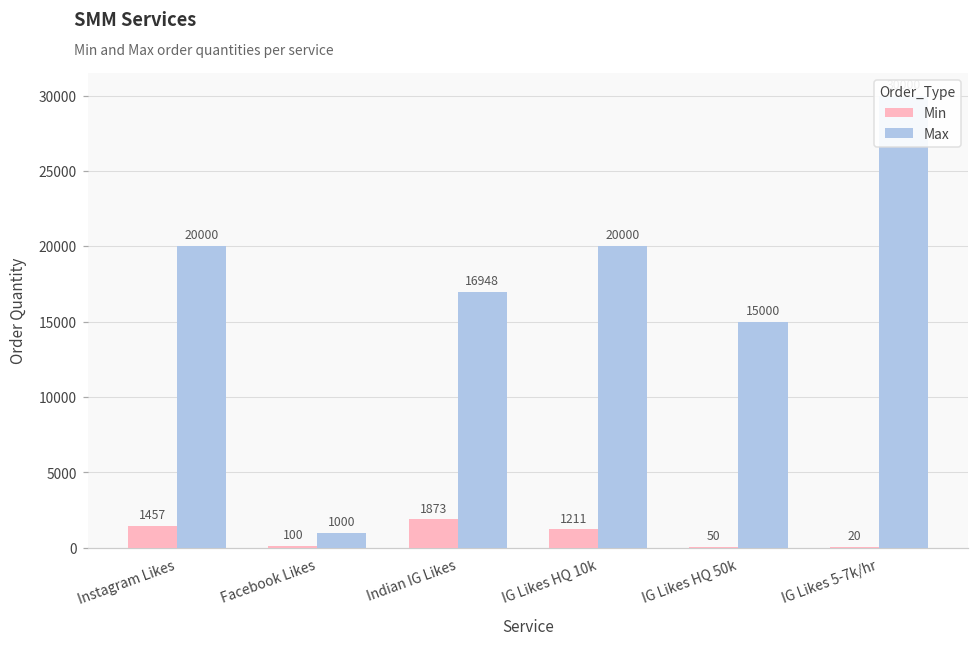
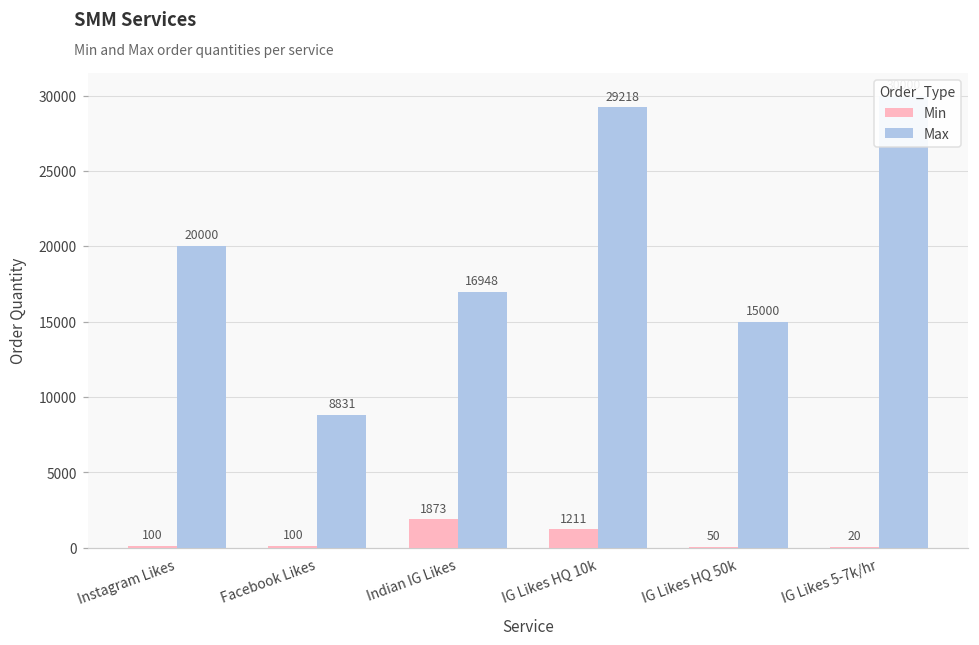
  {
    "Min": {
-     "Instagram Likes": 1457,
+     "Instagram Likes": 100,
      "Facebook Likes": 100,
      "Indian IG Likes": 1873,
      "IG Likes HQ 10k": 1211,
      "IG Likes HQ 50k": 50,
      "IG Likes 5-7k/hr": 20
    },
    "Max": {
      "Instagram Likes": 20000,
-     "Facebook Likes": 1000,
+     "Facebook Likes": 8831,
      "Indian IG Likes": 16948,
-     "IG Likes HQ 10k": 20000,
+     "IG Likes HQ 10k": 29218,
      "IG Likes HQ 50k": 15000
    }
  }
